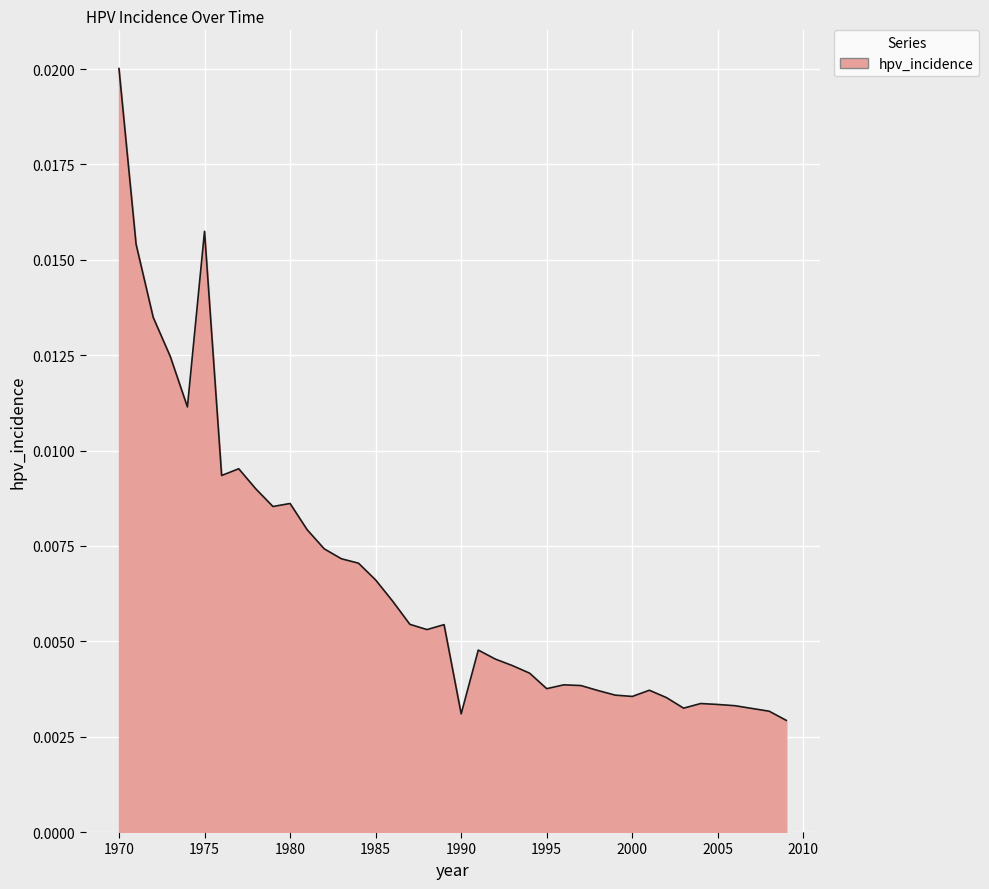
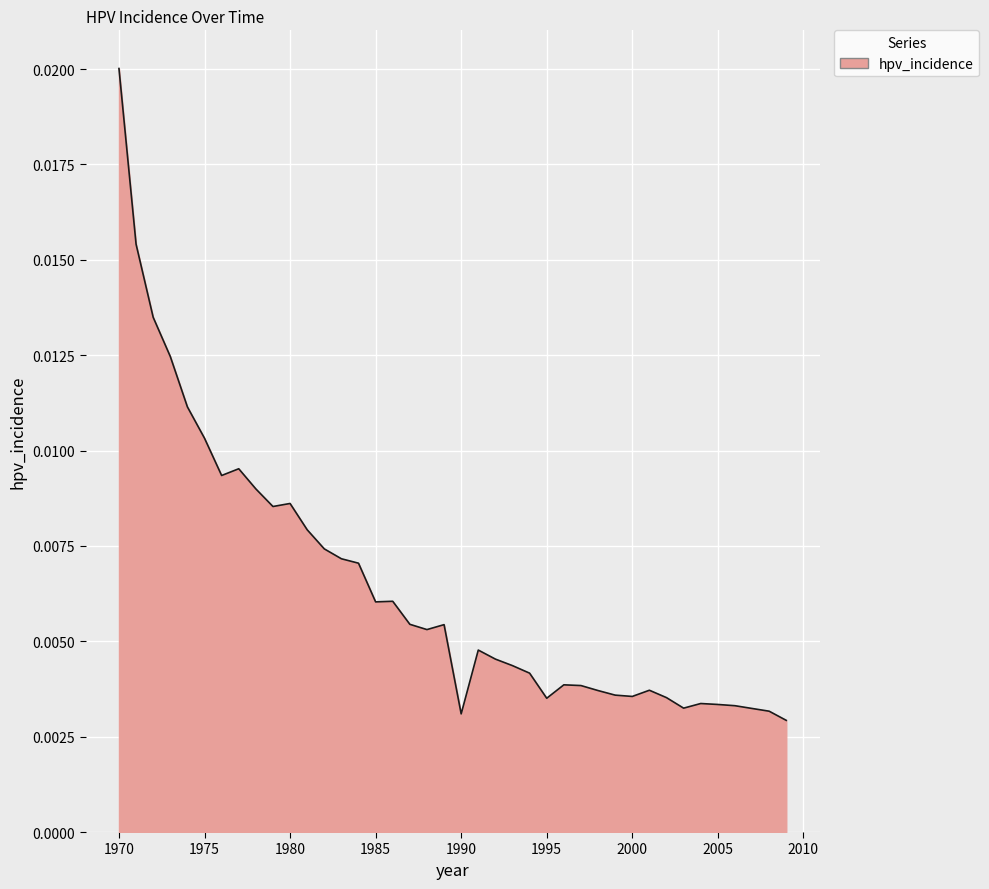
  {
    "1970": 0.0200,
-   "1975": 0.0157,
+   "1975": 0.0103,
    "1980": 0.0086,
-   "1985": 0.0066,
+   "1985": 0.0060,
    "1990": 0.0031,
-   "1995": 0.0038,
+   "1995": 0.0035,
    "2000": 0.0036,
    "2005": 0.0033
  }
